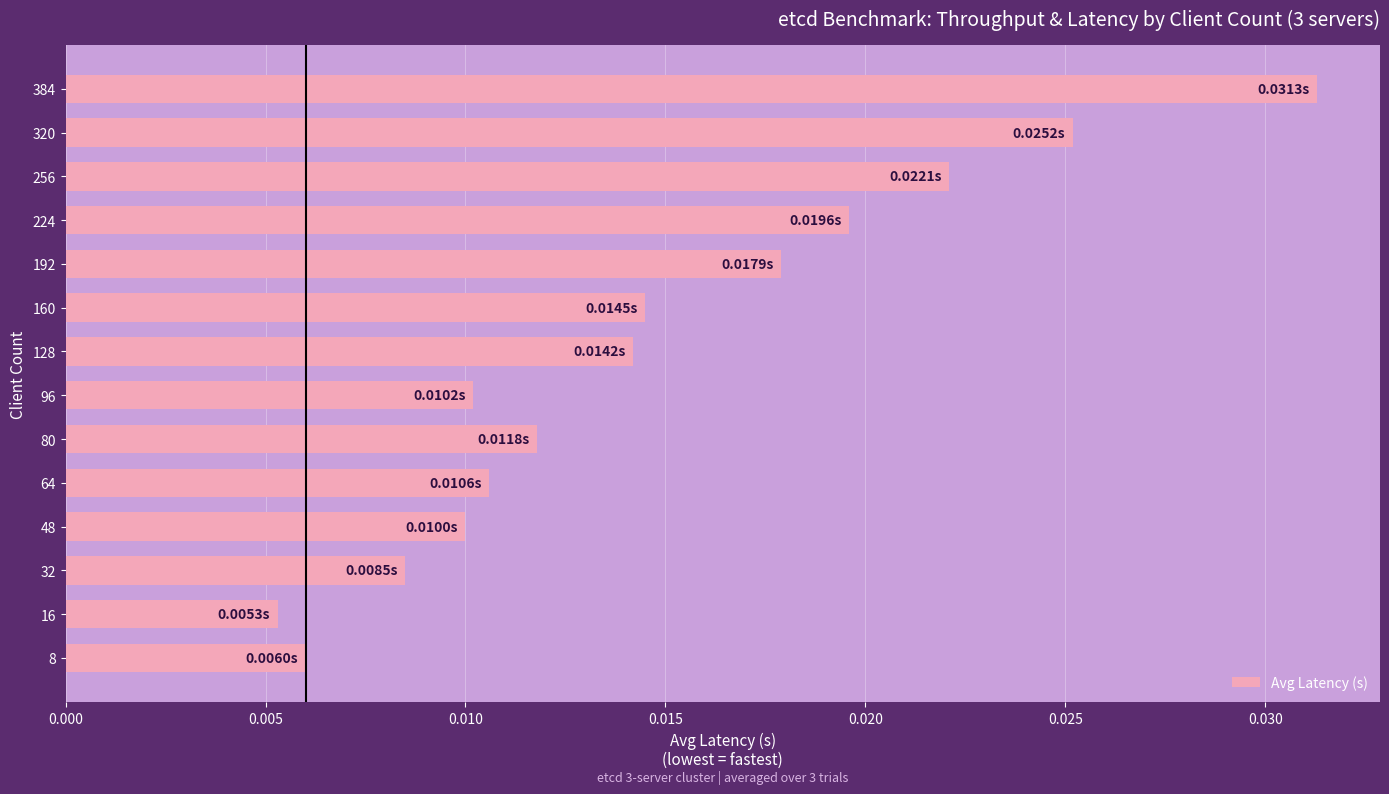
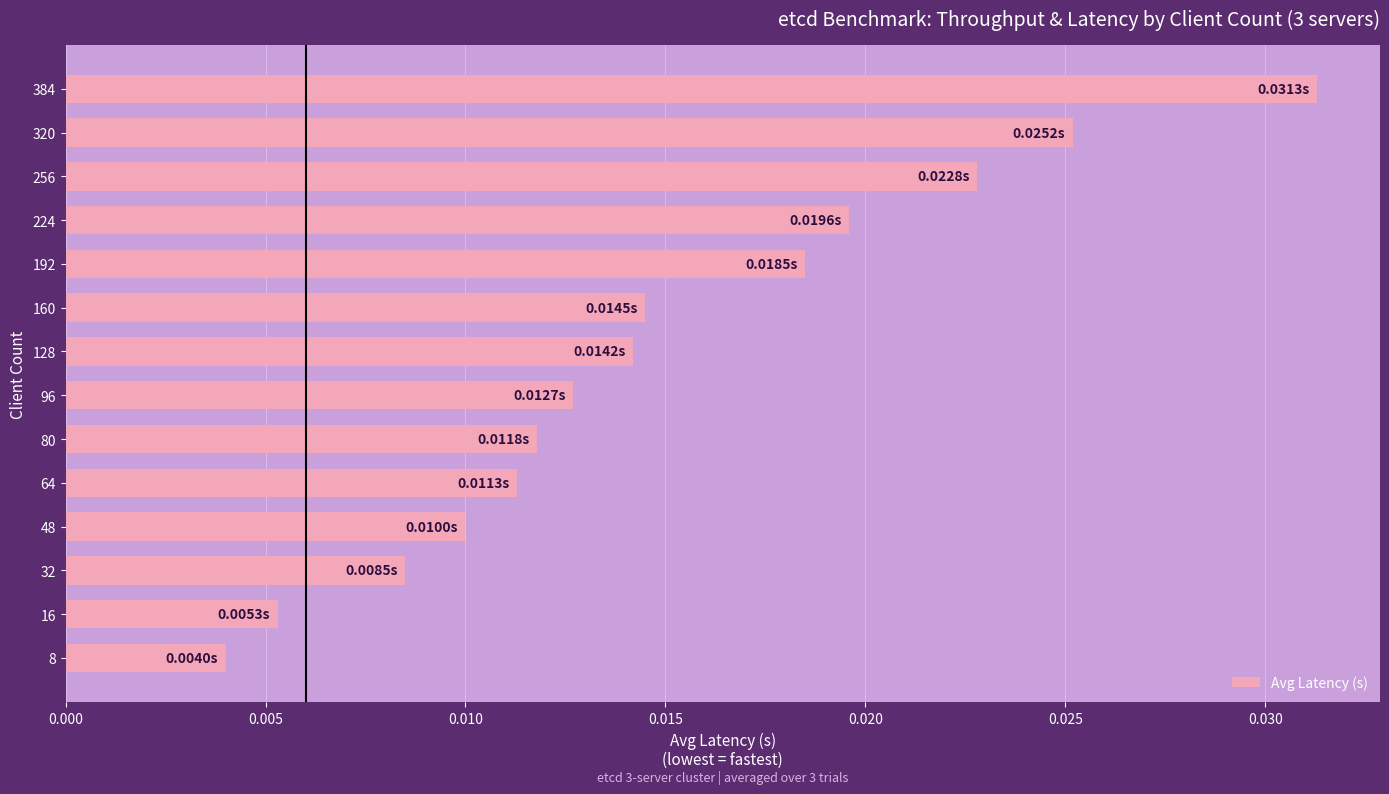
  {
    "384": "0.0313s",
    "320": "0.0252s",
-   "256": "0.0221s",
+   "256": "0.0228s",
    "224": "0.0196s",
-   "192": "0.0179s",
+   "192": "0.0185s",
    "160": "0.0145s",
    "128": "0.0142s",
-   "96": "0.0102s",
+   "96": "0.0127s",
    "80": "0.0118s",
-   "64": "0.0106s",
+   "64": "0.0113s",
    "48": "0.0100s",
    "32": "0.0085s",
    "16": "0.0053s",
-   "8": "0.0060s"
+   "8": "0.0040s"
  }
